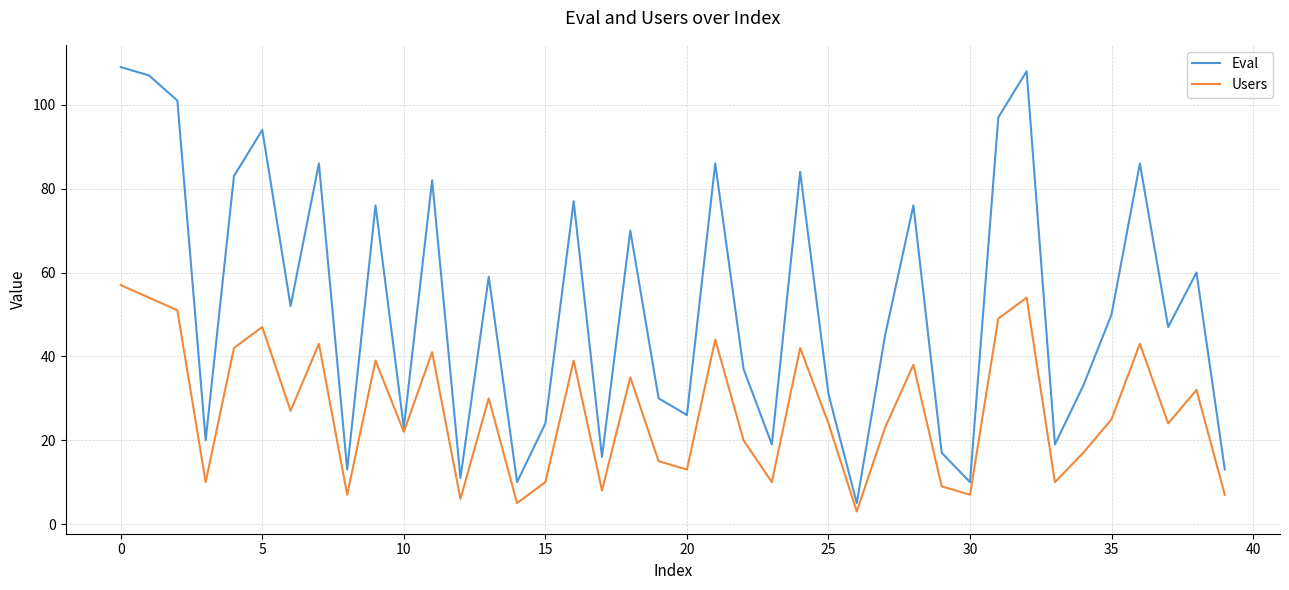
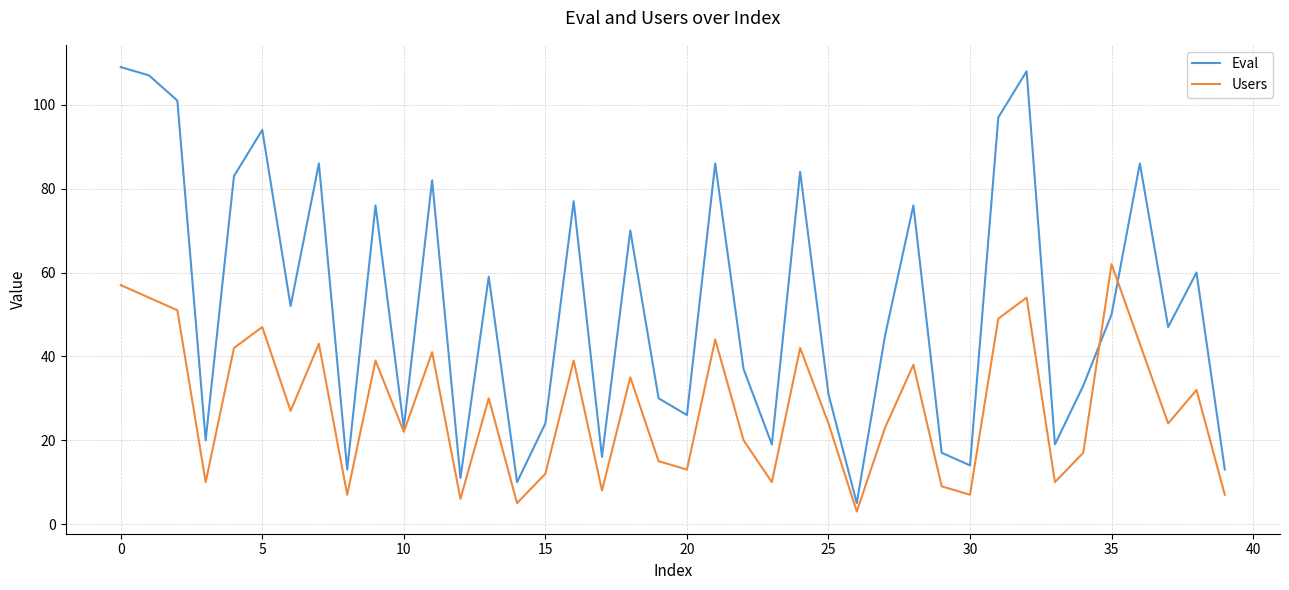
  {
    "Eval": {
      "0": 109,
      "5": 94,
      "10": 23,
      "15": 24,
      "20": 26,
      "25": 31,
-     "30": 10,
+     "30": 14,
      "35": 50
    },
    "Users": {
      "0": 57,
      "5": 47,
      "10": 22,
-     "15": 10,
+     "15": 12,
      "20": 13,
      "25": 24,
      "30": 7,
-     "35": 25
+     "35": 62
    }
  }
